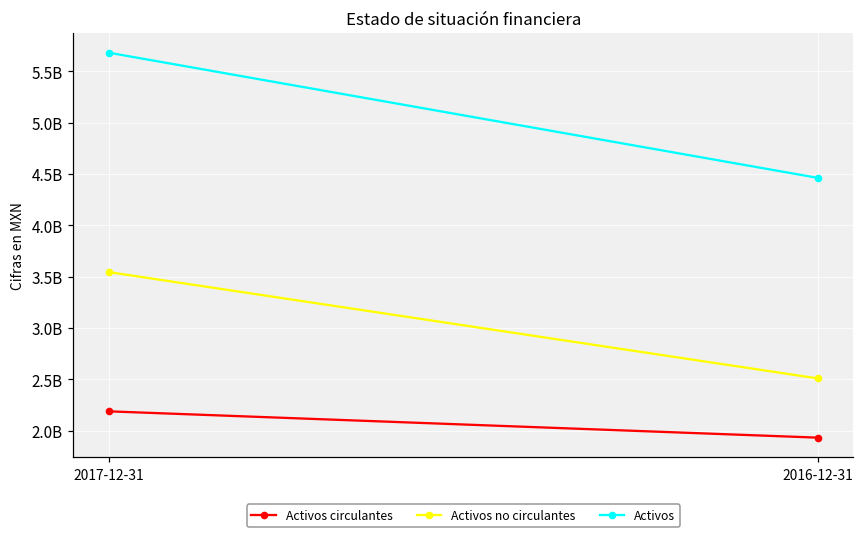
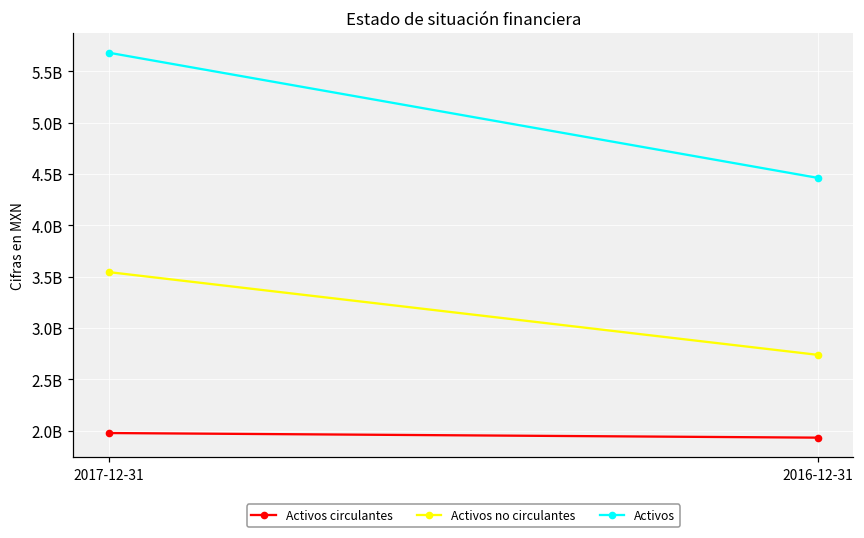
  {
    "Activos circulantes": {
-     "2017-12-31": 2200000000,
+     "2017-12-31": 2000000000,
      "2016-12-31": 1900000000
    },
    "Activos no circulantes": {
      "2017-12-31": 3500000000,
-     "2016-12-31": 2500000000
+     "2016-12-31": 2700000000
    },
    "Activos": {
      "2017-12-31": 5700000000,
      "2016-12-31": 4500000000
    }
  }
